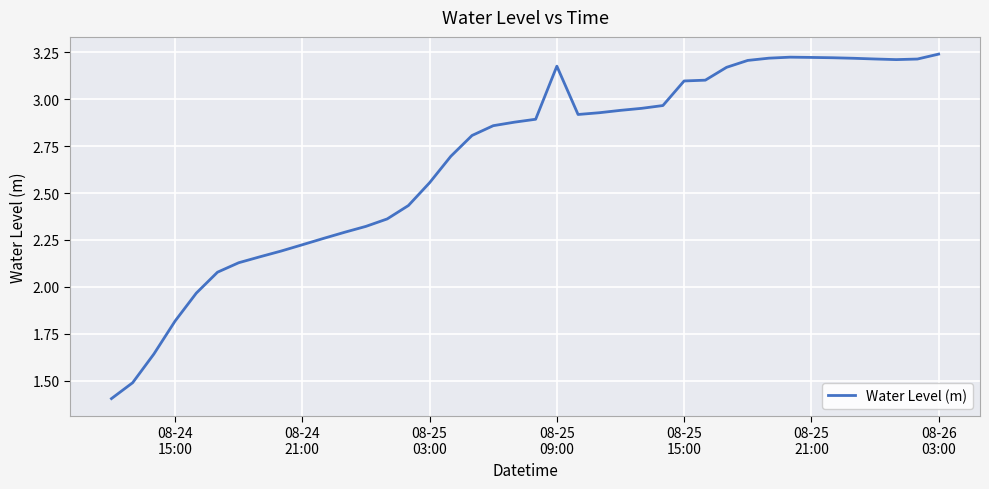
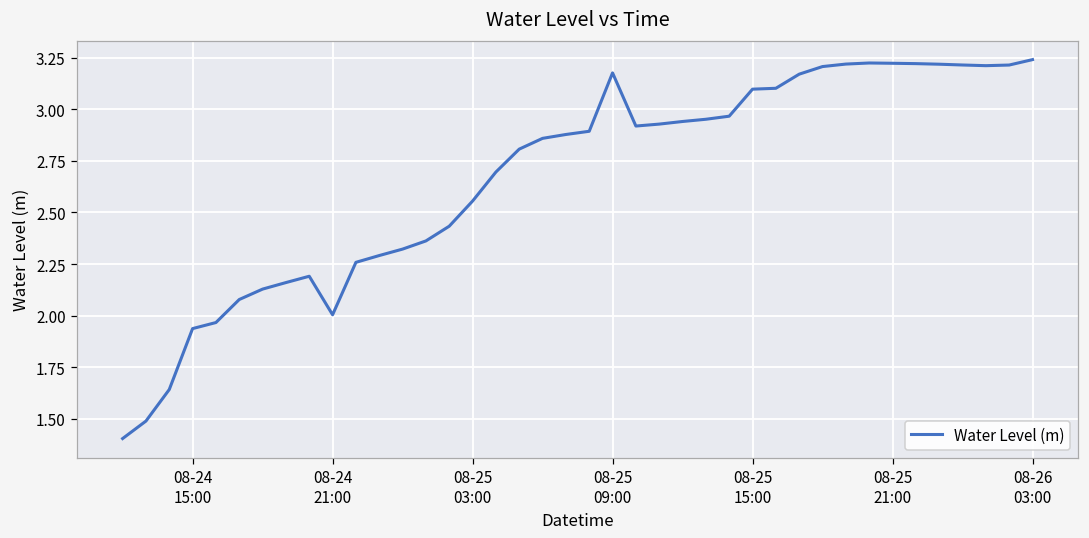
  {
-   "08-24 15:00": 1.82,
-   "08-24 21:00": 2.22,
+   "08-24 15:00": 1.94,
+   "08-24 21:00": 2.00,
    "08-25 03:00": 2.56,
    "08-25 09:00": 3.18,
    "08-25 15:00": 3.10,
    "08-25 21:00": 3.22,
    "08-26 03:00": 3.24
  }
